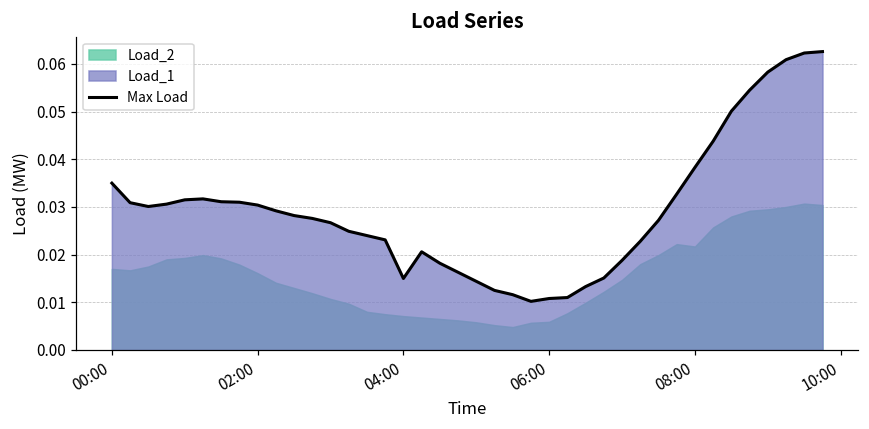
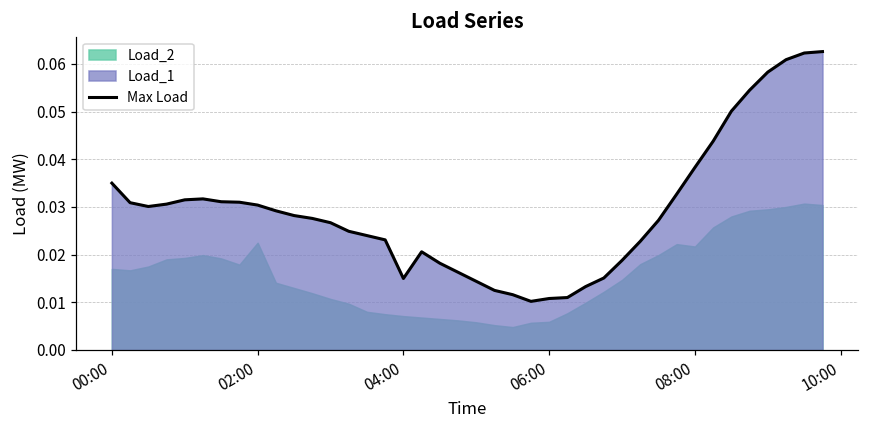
  {
    "Load_2": {
      "00:00": 0.017,
-     "02:00": 0.016,
+     "02:00": 0.023,
      "04:00": 0.007,
      "06:00": 0.006,
      "08:00": 0.022
    },
    "Load_1": {
      "00:00": 0.035,
      "02:00": 0.030,
      "04:00": 0.015,
      "06:00": 0.011,
      "08:00": 0.038
    }
  }
